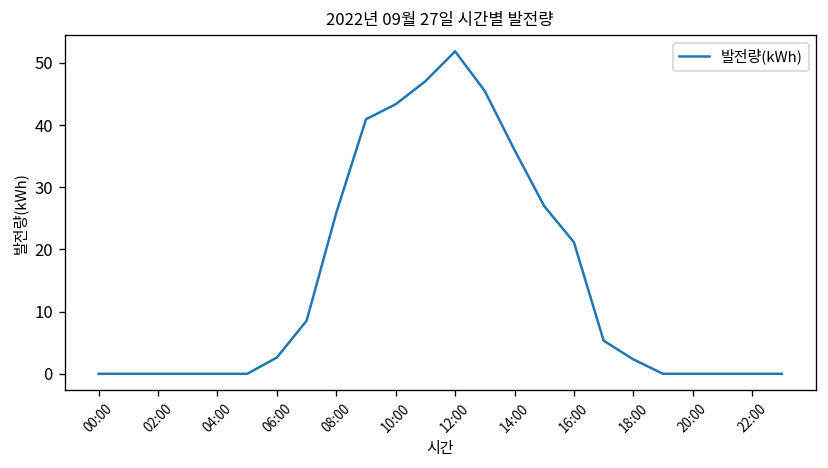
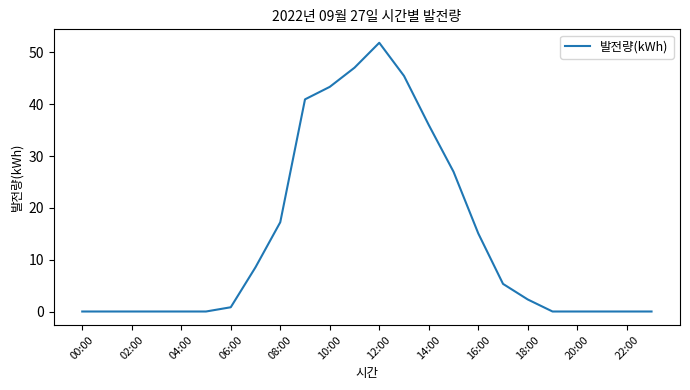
  {
    "00:00": 0,
    "02:00": 0,
    "04:00": 0,
-   "06:00": 3,
-   "08:00": 26,
+   "06:00": 1,
+   "08:00": 17,
    "10:00": 43,
    "12:00": 52,
    "14:00": 36,
-   "16:00": 21,
+   "16:00": 15,
    "18:00": 2,
    "20:00": 0,
    "22:00": 0
  }
